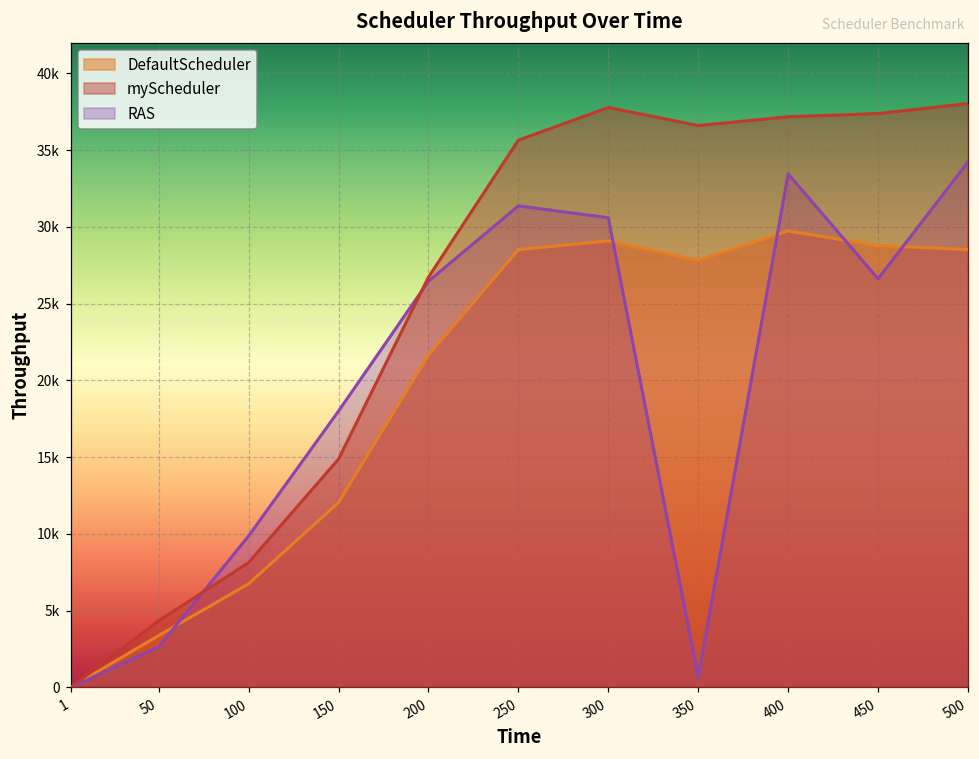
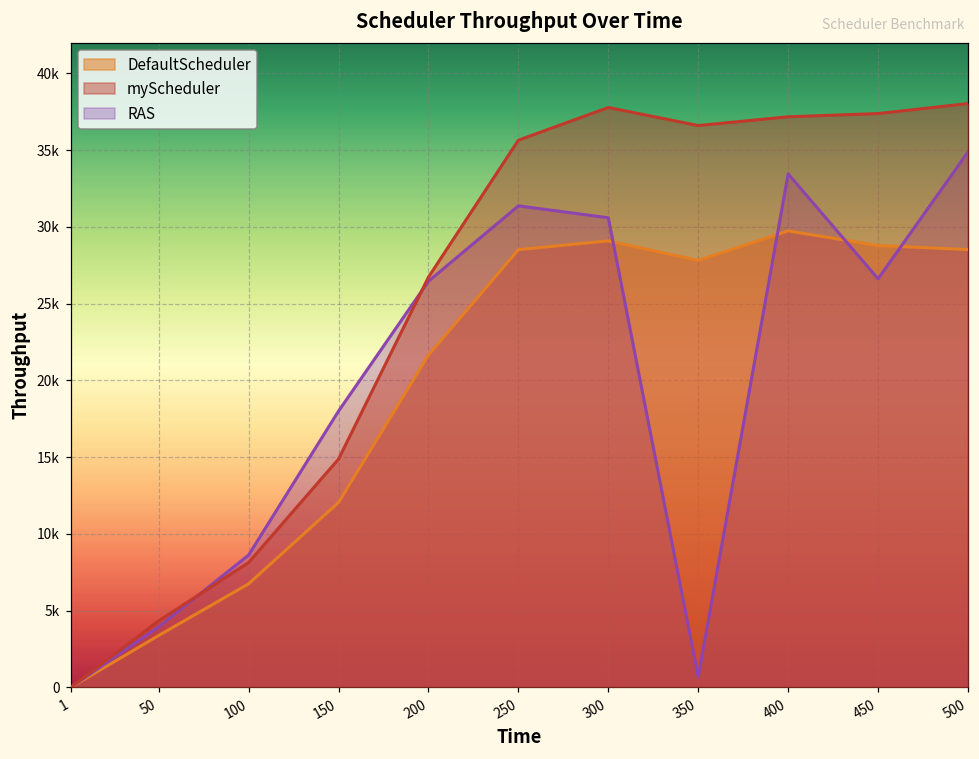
  {
    "RAS": {
-     "50": 2600,
-     "100": 9900,
+     "50": 4000,
+     "100": 8600,
      "150": 18000,
      "200": 26500,
      "250": 31400,
      "300": 30600,
      "350": 700,
      "400": 33500,
      "450": 26600,
-     "500": 34200
+     "500": 34900
    }
  }
